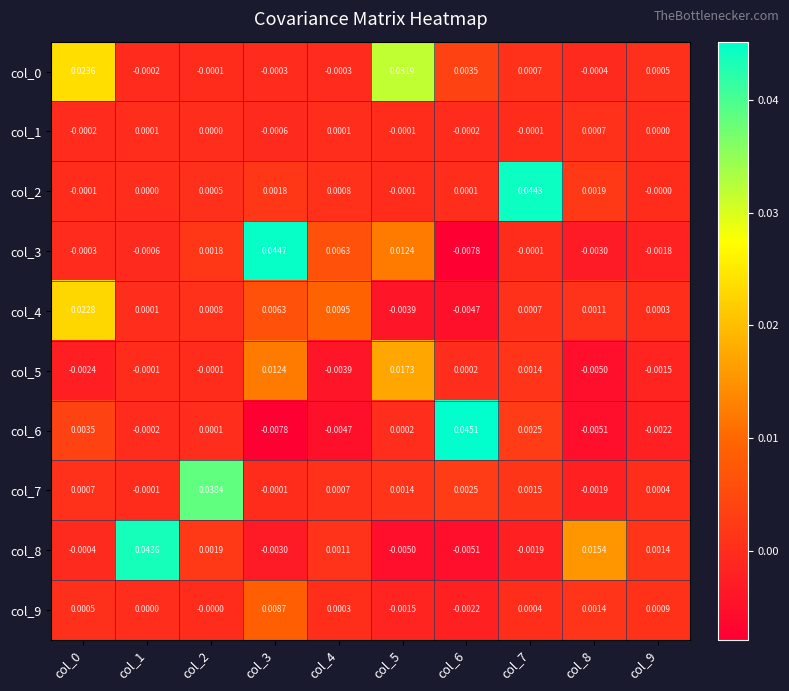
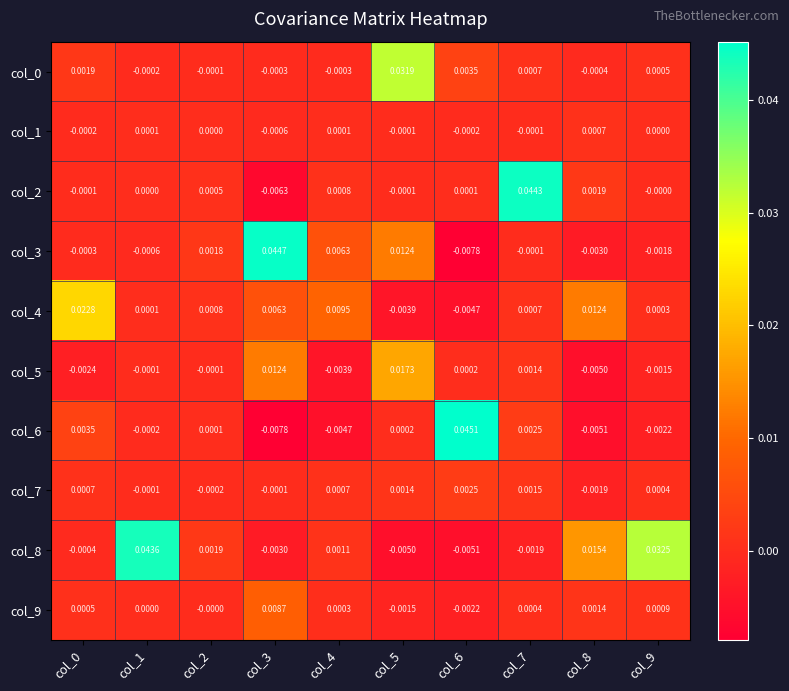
  {
    "col_0": {
-     "col_0": 0.0236,
+     "col_0": 0.0019,
      "col_1": -0.0002,
      "col_2": -0.0001,
      "col_3": -0.0003,
      "col_4": -0.0003,
      "col_5": 0.0319,
      "col_6": 0.0035,
      "col_7": 0.0007,
      "col_8": -0.0004,
      "col_9": 0.0005
    },
    "col_1": {
      "col_0": -0.0002,
      "col_1": 0.0001,
      "col_2": 0.0000,
      "col_3": -0.0006,
      "col_4": 0.0001,
      "col_5": -0.0001,
      "col_6": -0.0002,
      "col_7": -0.0001,
      "col_8": 0.0007,
      "col_9": 0.0000
    },
    "col_2": {
      "col_0": -0.0001,
      "col_1": 0.0000,
      "col_2": 0.0005,
-     "col_3": 0.0018,
+     "col_3": -0.0063,
      "col_4": 0.0008,
      "col_5": -0.0001,
      "col_6": 0.0001,
      "col_7": 0.0443,
      "col_8": 0.0019,
      "col_9": -0.0000
    },
    "col_3": {
      "col_0": -0.0003,
      "col_1": -0.0006,
      "col_2": 0.0018,
      "col_3": 0.0447,
      "col_4": 0.0063,
      "col_5": 0.0124,
      "col_6": -0.0078,
      "col_7": -0.0001,
      "col_8": -0.0030,
      "col_9": -0.0018
    },
    "col_4": {
      "col_0": 0.0228,
      "col_1": 0.0001,
      "col_2": 0.0008,
      "col_3": 0.0063,
      "col_4": 0.0095,
      "col_5": -0.0039,
      "col_6": -0.0047,
      "col_7": 0.0007,
-     "col_8": 0.0011,
+     "col_8": 0.0124,
      "col_9": 0.0003
    },
    "col_5": {
      "col_0": -0.0024,
      "col_1": -0.0001,
      "col_2": -0.0001,
      "col_3": 0.0124,
      "col_4": -0.0039,
      "col_5": 0.0173,
      "col_6": 0.0002,
      "col_7": 0.0014,
      "col_8": -0.0050,
      "col_9": -0.0015
    },
    "col_6": {
      "col_0": 0.0035,
      "col_1": -0.0002,
      "col_2": 0.0001,
      "col_3": -0.0078,
      "col_4": -0.0047,
      "col_5": 0.0002,
      "col_6": 0.0451,
      "col_7": 0.0025,
      "col_8": -0.0051,
      "col_9": -0.0022
    },
    "col_7": {
      "col_0": 0.0007,
      "col_1": -0.0001,
-     "col_2": 0.0384,
+     "col_2": -0.0002,
      "col_3": -0.0001,
      "col_4": 0.0007,
      "col_5": 0.0014,
      "col_6": 0.0025,
      "col_7": 0.0015,
      "col_8": -0.0019,
      "col_9": 0.0004
    },
    "col_8": {
      "col_0": -0.0004,
      "col_1": 0.0436,
      "col_2": 0.0019,
      "col_3": -0.0030,
      "col_4": 0.0011,
      "col_5": -0.0050,
      "col_6": -0.0051,
      "col_7": -0.0019,
      "col_8": 0.0154,
-     "col_9": 0.0014
+     "col_9": 0.0325
    },
    "col_9": {
      "col_0": 0.0005,
      "col_1": 0.0000,
      "col_2": -0.0000,
      "col_3": 0.0087,
      "col_4": 0.0003,
      "col_5": -0.0015,
      "col_6": -0.0022,
      "col_7": 0.0004,
      "col_8": 0.0014,
      "col_9": 0.0009
    }
  }
